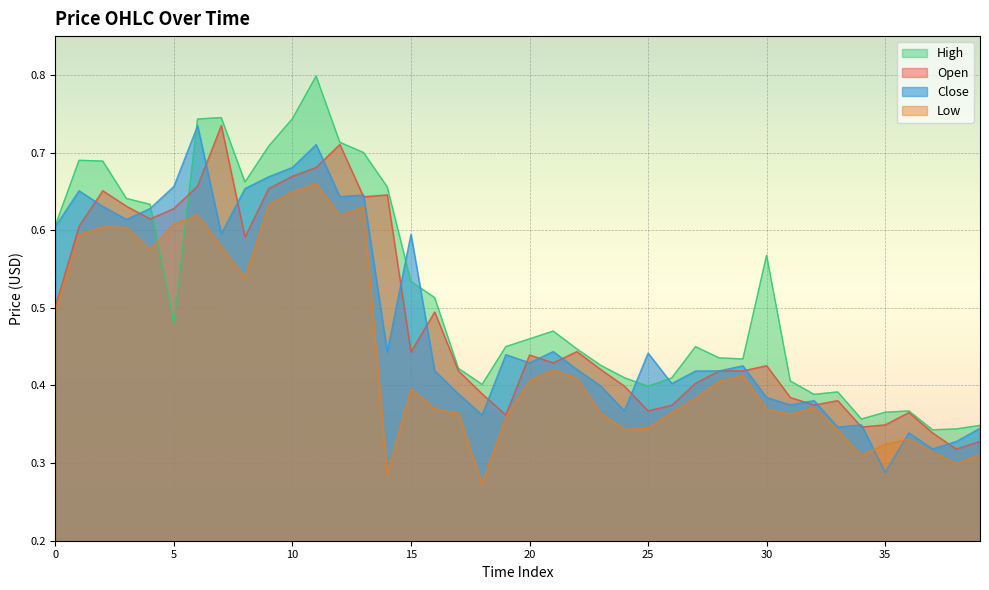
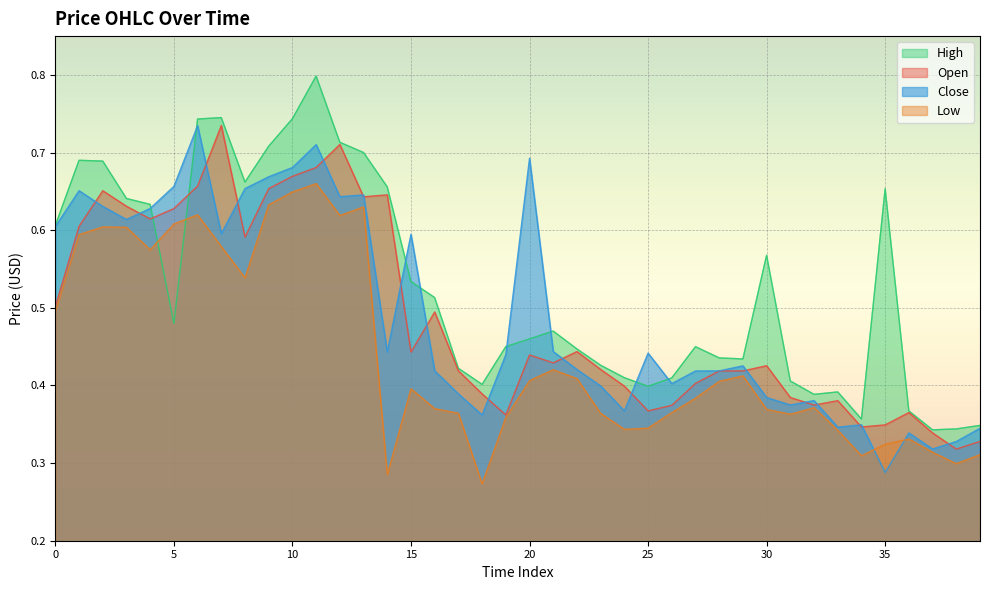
  {
    "High": {
      "5": 0.48,
      "10": 0.74,
      "15": 0.53,
      "20": 0.46,
      "25": 0.40,
      "30": 0.57,
-     "35": 0.37
+     "35": 0.65
    },
    "Close": {
      "5": 0.66,
      "10": 0.68,
      "15": 0.59,
-     "20": 0.43,
+     "20": 0.69,
      "25": 0.44,
      "30": 0.38,
      "35": 0.29
    }
  }
